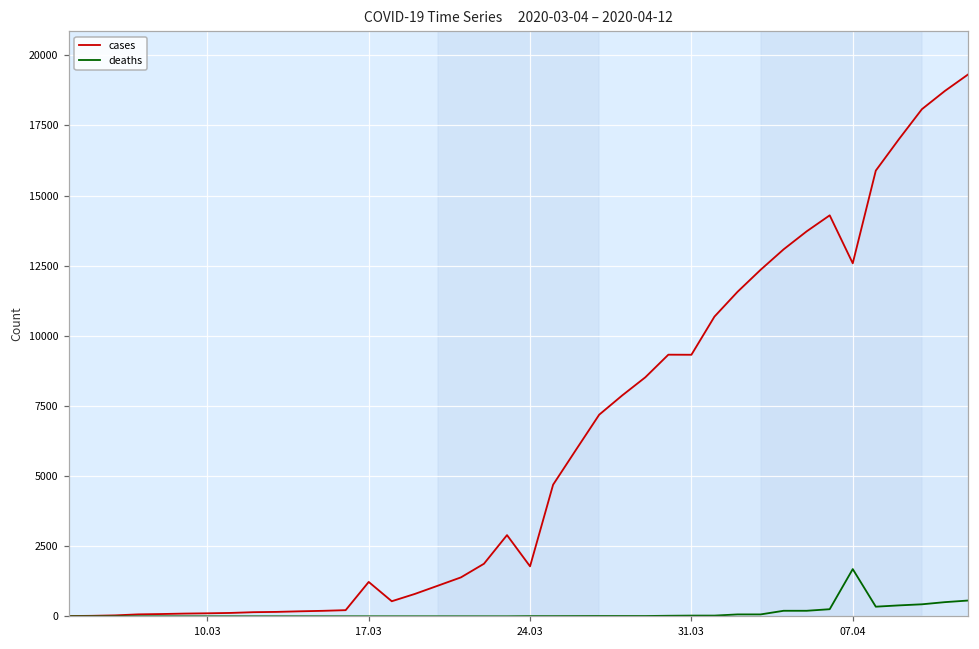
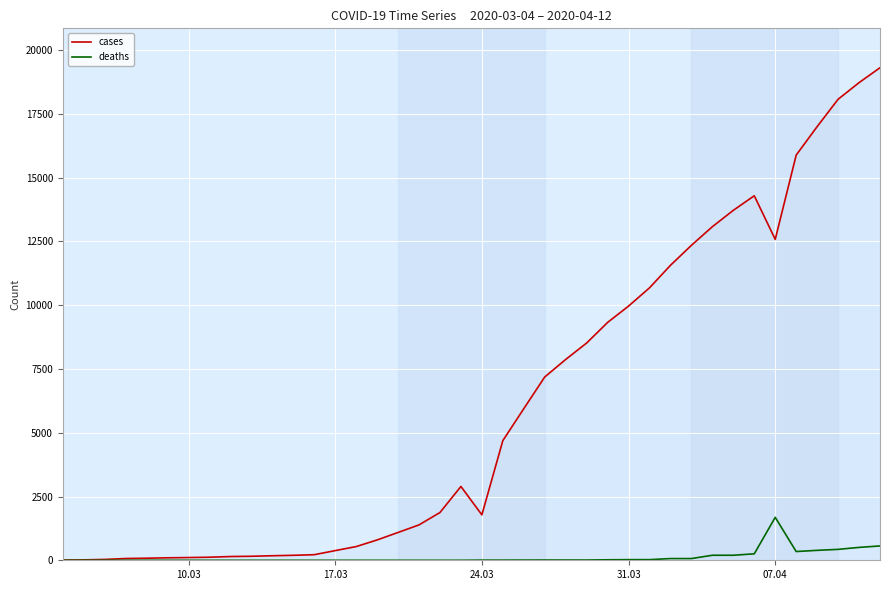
  {
    "cases": {
      "10.03": 100,
-     "17.03": 1200,
+     "17.03": 400,
      "24.03": 1800,
-     "31.03": 9300,
+     "31.03": 10000,
      "07.04": 12600
    },
    "deaths": {
      "10.03": 0,
      "17.03": 0,
      "24.03": 0,
      "31.03": 0,
      "07.04": 1700
    }
  }
